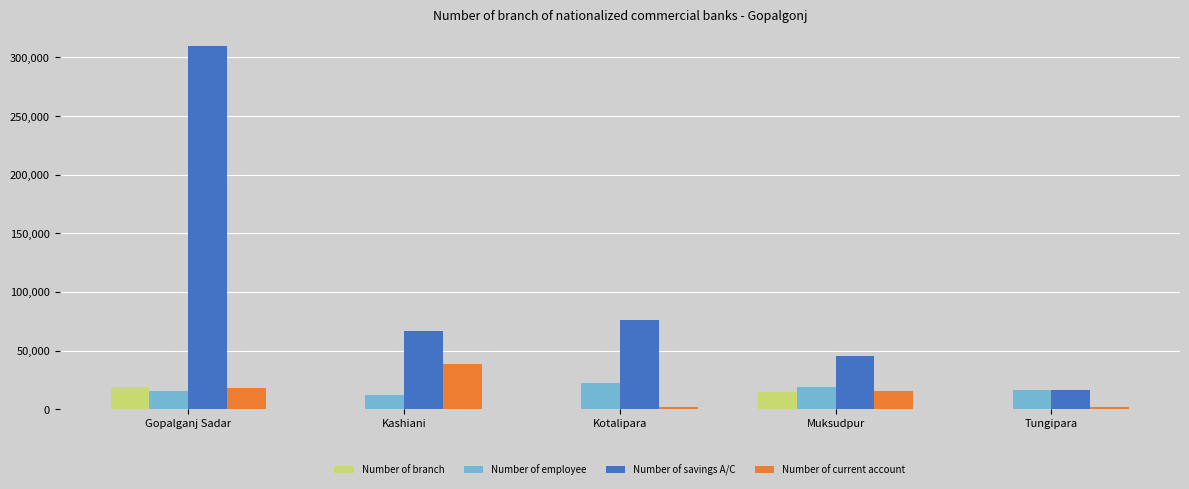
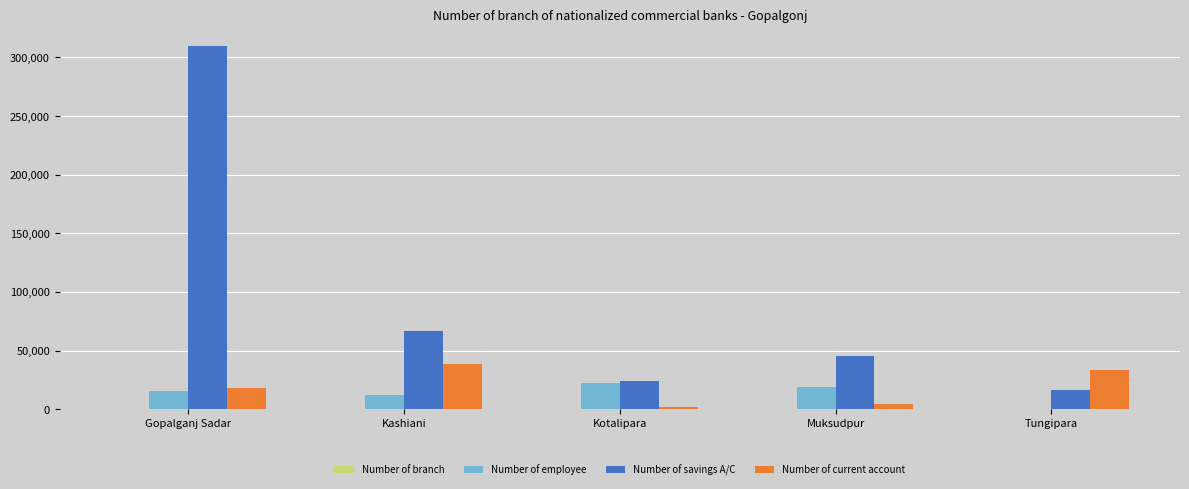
  {
    "Number of branch": {
-     "Gopalganj Sadar": "19,000",
-     "Muksudpur": "15,000"
+     "Gopalganj Sadar": "0",
+     "Muksudpur": "0"
    },
    "Number of employee": {
      "Gopalganj Sadar": "15,000",
      "Kashiani": "12,000",
      "Kotalipara": "23,000",
      "Muksudpur": "19,000",
-     "Tungipara": "16,000"
+     "Tungipara": "0"
    },
    "Number of savings A/C": {
      "Gopalganj Sadar": "310,000",
      "Kashiani": "67,000",
-     "Kotalipara": "76,000",
+     "Kotalipara": "24,000",
      "Muksudpur": "45,000",
      "Tungipara": "17,000"
    },
    "Number of current account": {
      "Gopalganj Sadar": "18,000",
      "Kashiani": "38,000",
-     "Muksudpur": "15,000",
-     "Tungipara": "2,000"
+     "Muksudpur": "4,000",
+     "Tungipara": "33,000"
    }
  }
